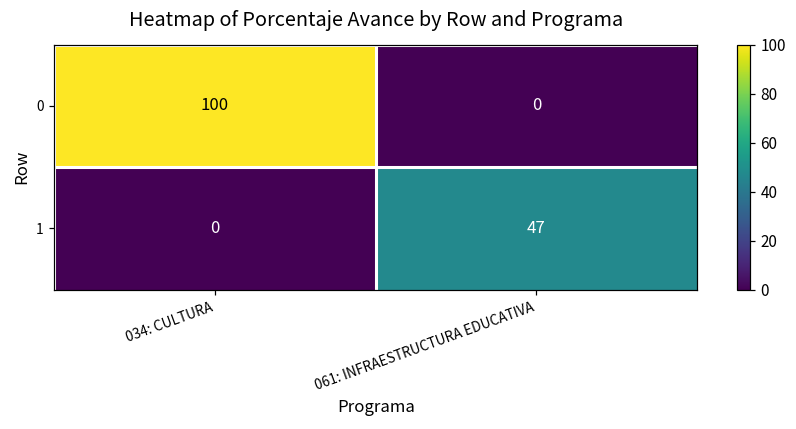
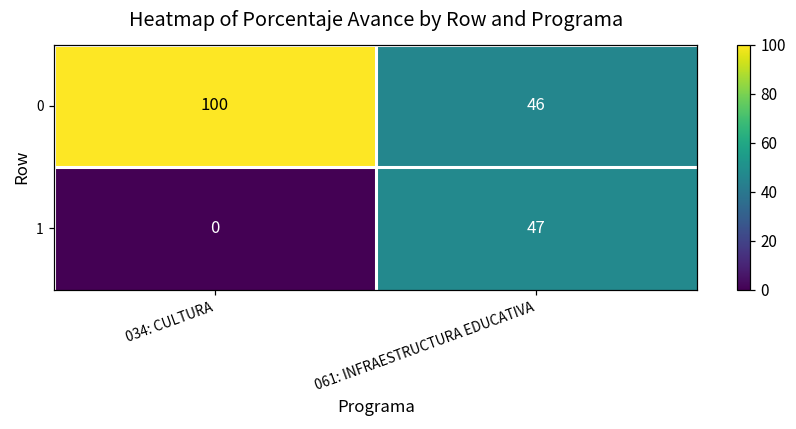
  {
    "0": {
      "034: CULTURA": 100,
-     "061: INFRAESTRUCTURA EDUCATIVA": 0
+     "061: INFRAESTRUCTURA EDUCATIVA": 46
    },
    "1": {
      "034: CULTURA": 0,
      "061: INFRAESTRUCTURA EDUCATIVA": 47
    }
  }
